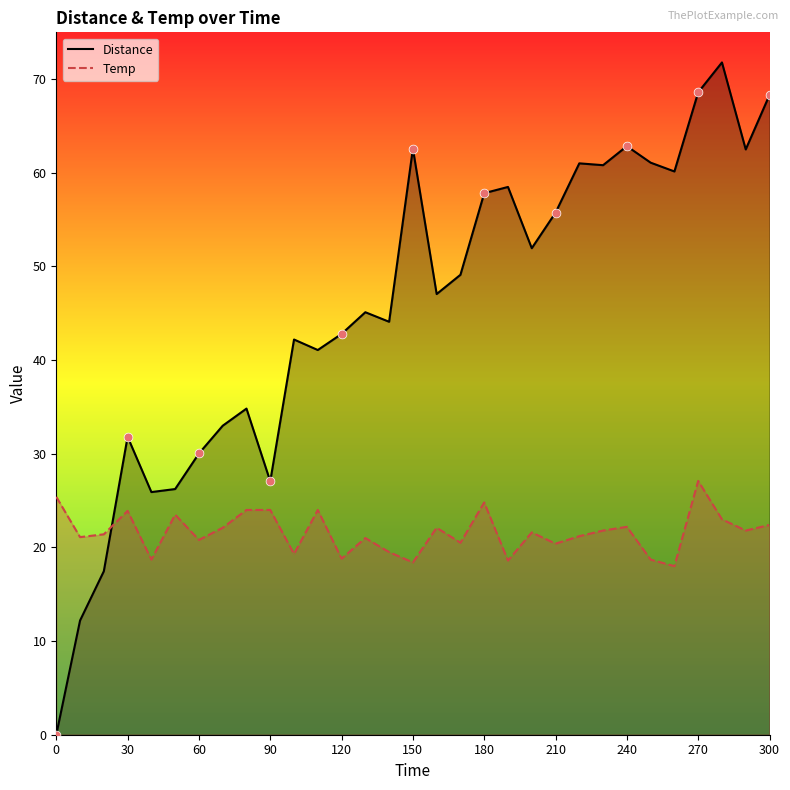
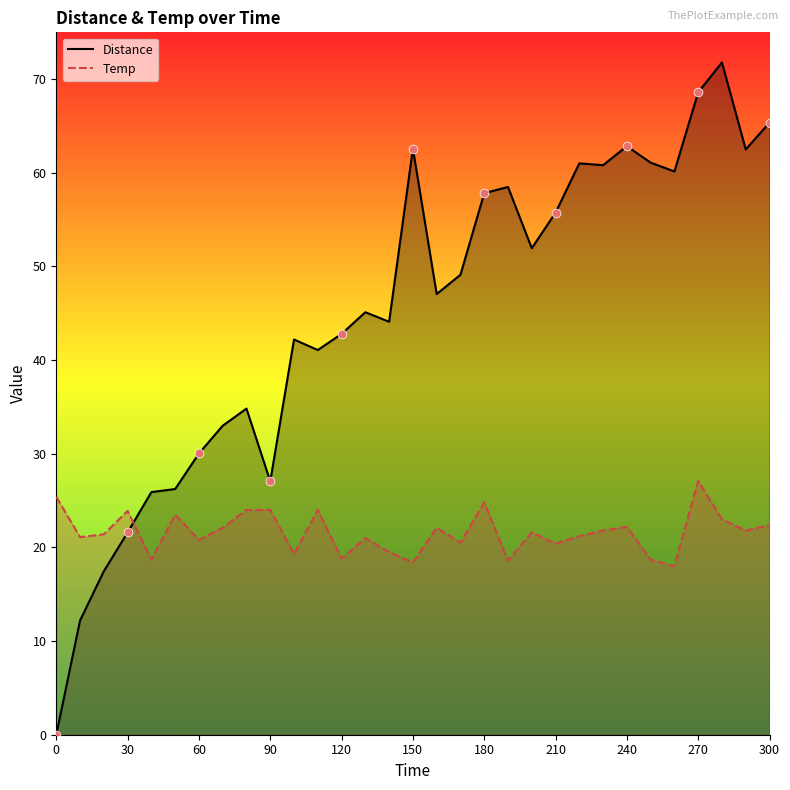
  {
    "Distance": {
-     "30": 32,
-     "300": 68
+     "30": 22,
+     "300": 65
    },
    "Temp": {
      "0": 25,
      "30": 24,
      "60": 21,
      "90": 24,
      "120": 19,
      "150": 18,
      "180": 25,
      "210": 20,
      "240": 22,
      "270": 27,
      "300": 22
    }
  }
